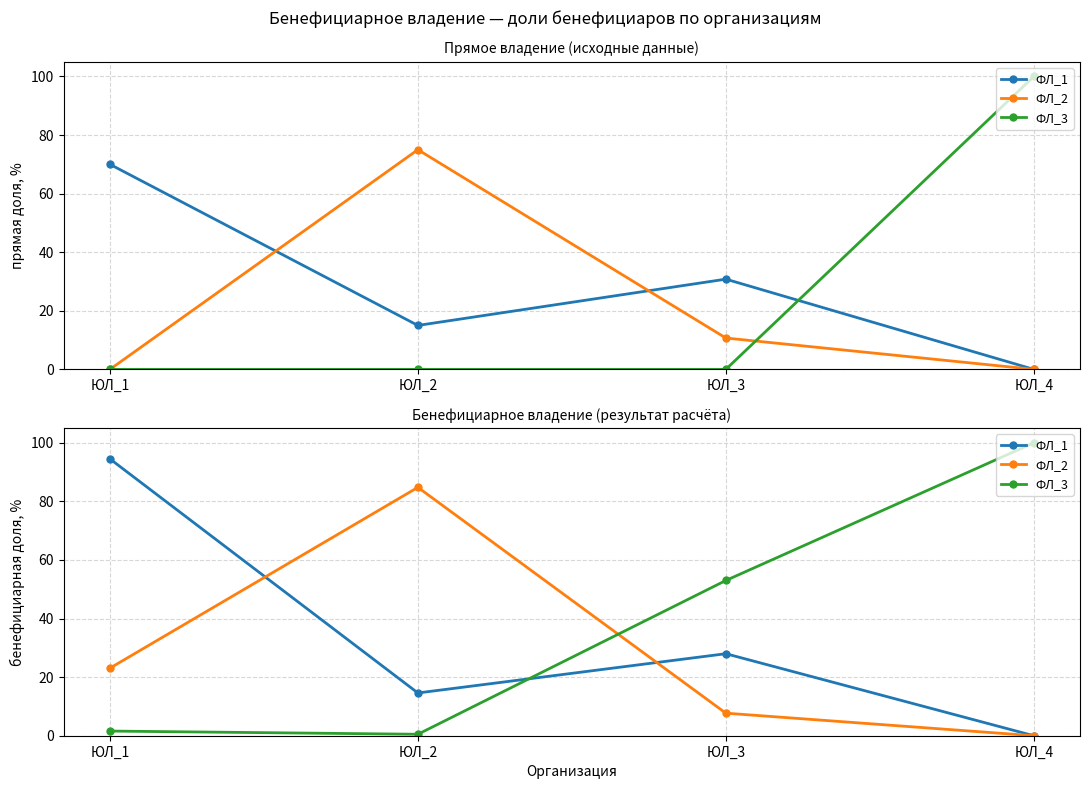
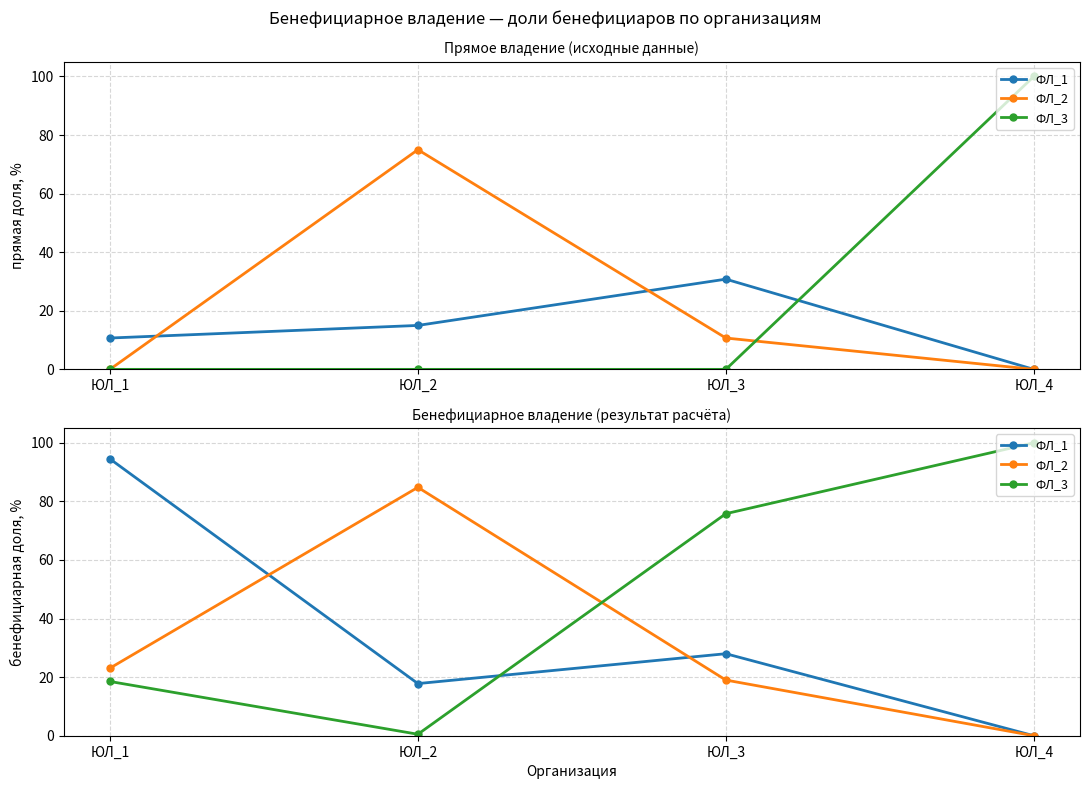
  {
    "Прямое владение (исходные данные)": {
      "ФЛ_1": {
-       "ЮЛ_1": 70,
+       "ЮЛ_1": 11,
        "ЮЛ_2": 15,
        "ЮЛ_3": 31
      },
      "ФЛ_2": {
        "ЮЛ_2": 75,
        "ЮЛ_3": 11
      },
      "ФЛ_3": {
        "ЮЛ_2": 0,
        "ЮЛ_3": 0
      }
    },
    "Бенефициарное владение (результат расчёта)": {
      "ФЛ_1": {
        "ЮЛ_1": 95,
-       "ЮЛ_2": 15,
+       "ЮЛ_2": 18,
        "ЮЛ_3": 28
      },
      "ФЛ_2": {
        "ЮЛ_1": 23,
        "ЮЛ_2": 85,
-       "ЮЛ_3": 8
+       "ЮЛ_3": 19
      },
      "ФЛ_3": {
-       "ЮЛ_1": 2,
+       "ЮЛ_1": 19,
        "ЮЛ_2": 1,
-       "ЮЛ_3": 53
+       "ЮЛ_3": 76
      }
    }
  }
